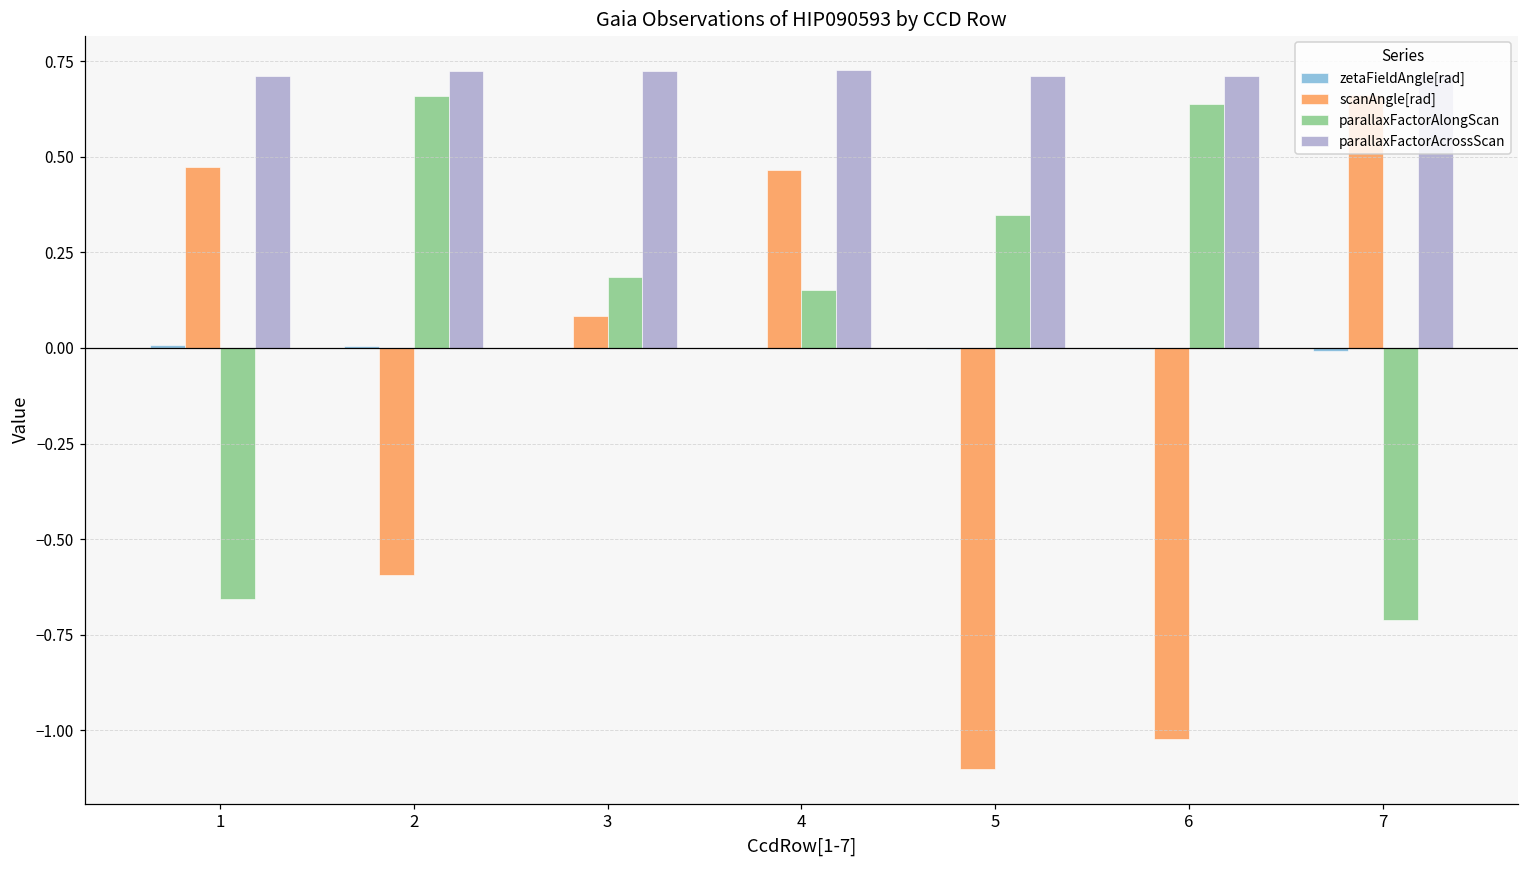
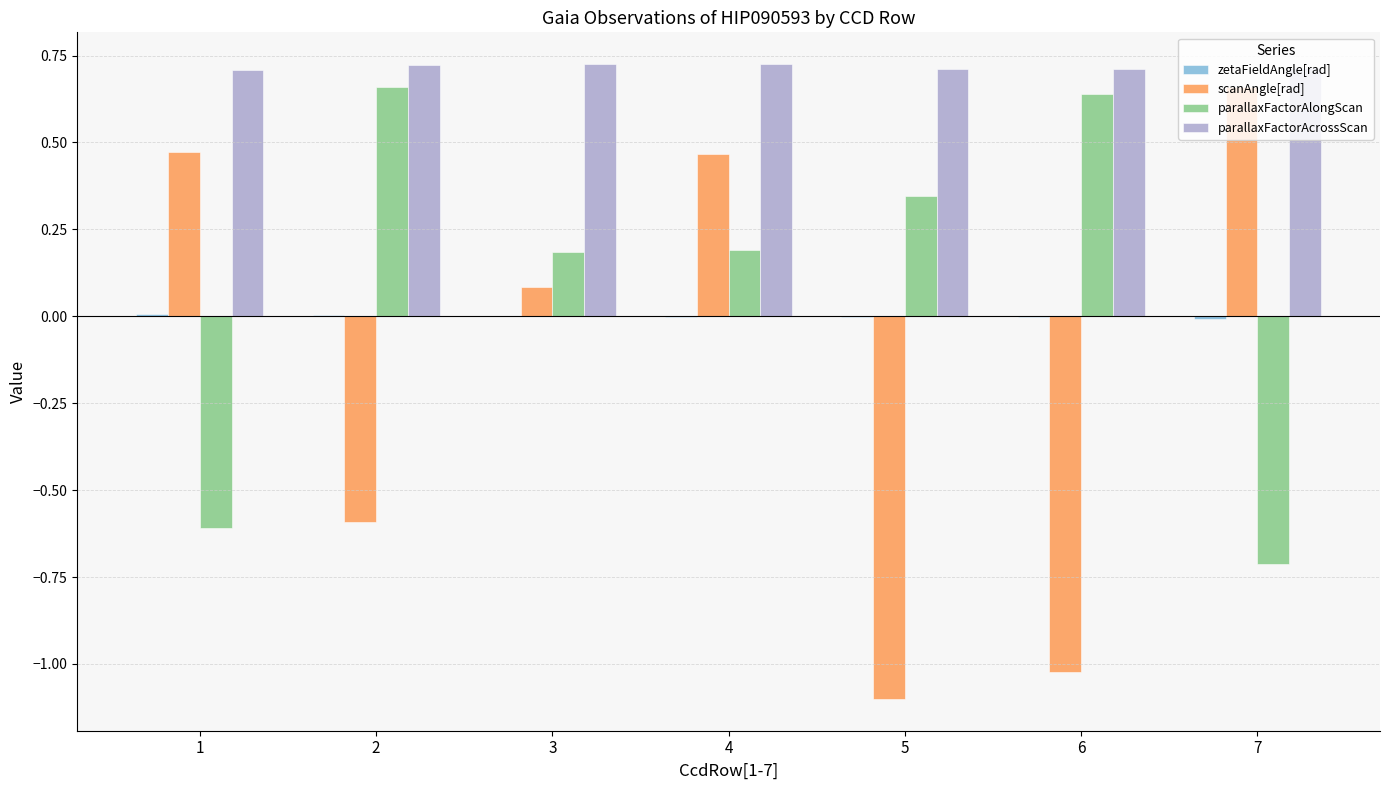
  {
    "scanAngle[rad]": {
      "1": 0.47,
      "2": -0.59,
      "3": 0.08,
      "4": 0.47,
      "5": -1.10,
      "6": -1.02
    },
    "parallaxFactorAlongScan": {
-     "1": -0.66,
+     "1": -0.61,
      "2": 0.66,
      "3": 0.19,
-     "4": 0.15,
+     "4": 0.19,
      "5": 0.35,
      "6": 0.64,
      "7": -0.71
    }
  }
